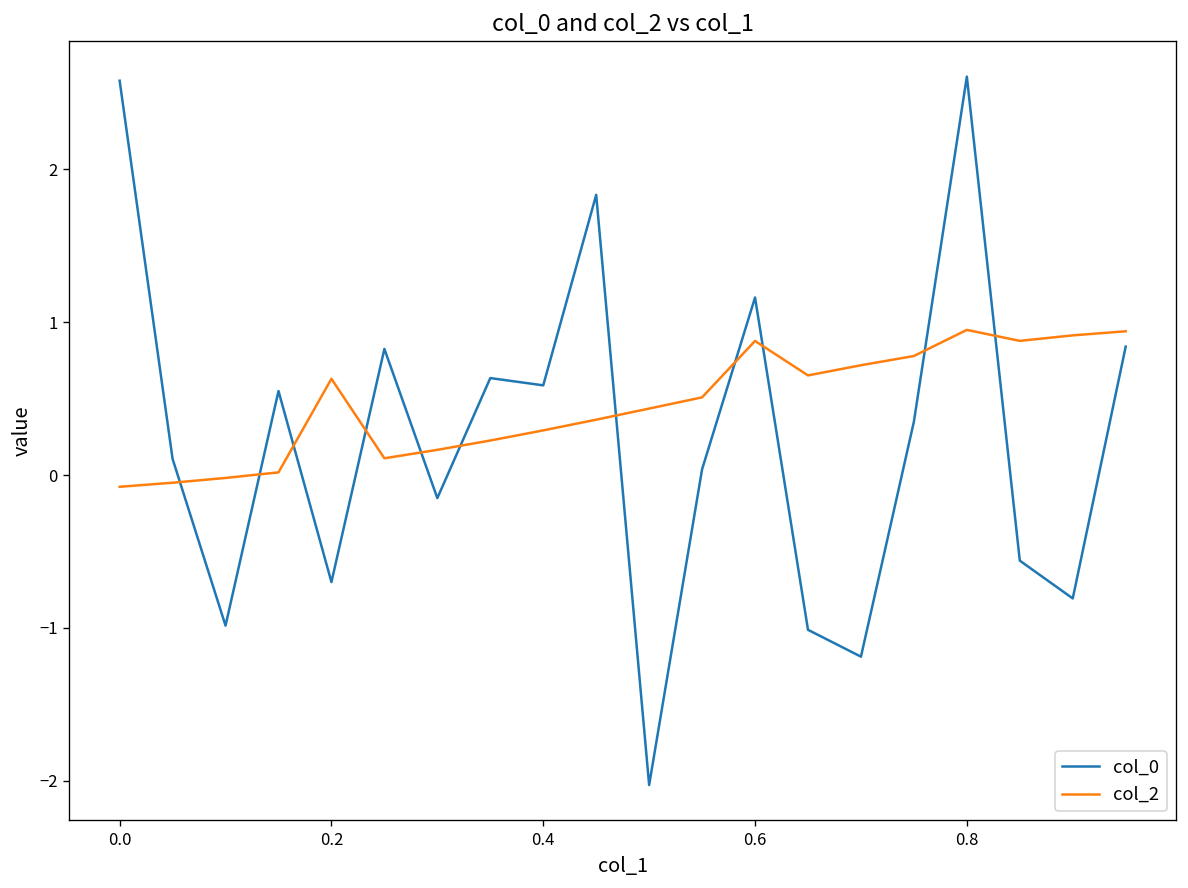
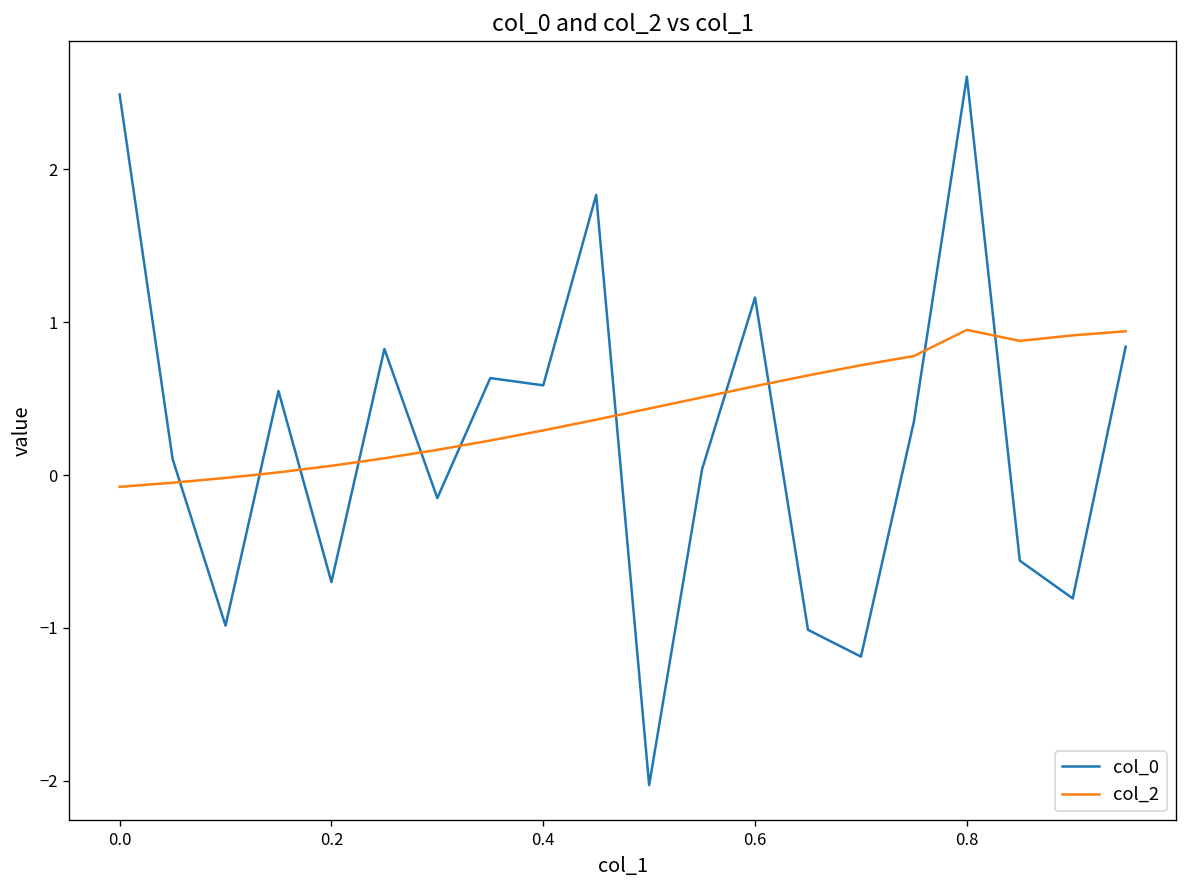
  {
    "col_0": {
-     "0.0": 2.58,
+     "0.0": 2.49,
      "0.2": -0.70,
      "0.4": 0.59,
      "0.6": 1.16,
      "0.8": 2.61
    },
    "col_2": {
      "0.0": -0.08,
-     "0.2": 0.63,
+     "0.2": 0.06,
      "0.4": 0.29,
-     "0.6": 0.88,
+     "0.6": 0.58,
      "0.8": 0.95
    }
  }
